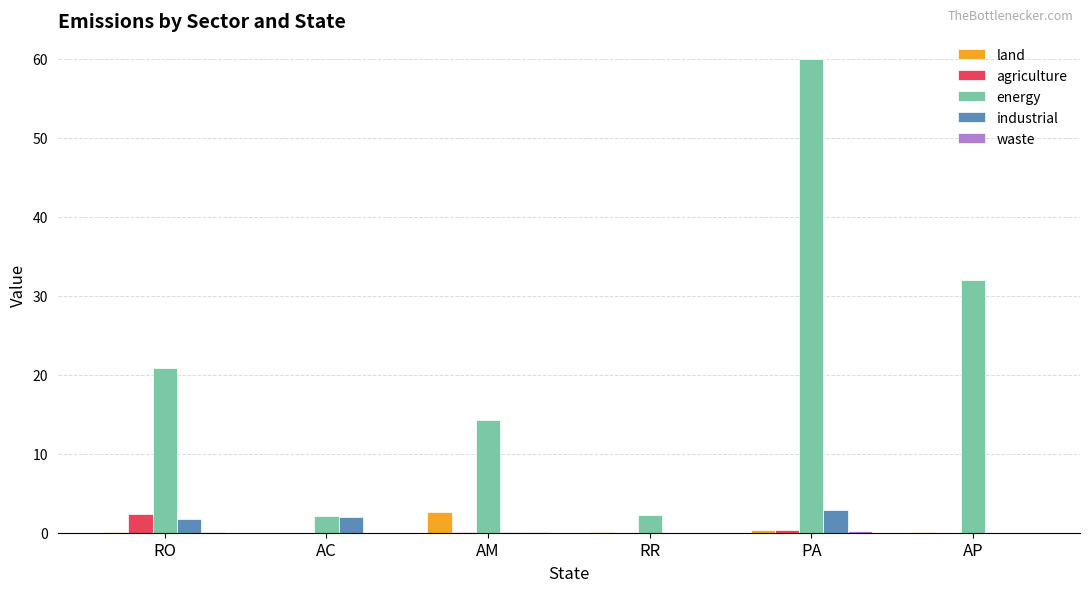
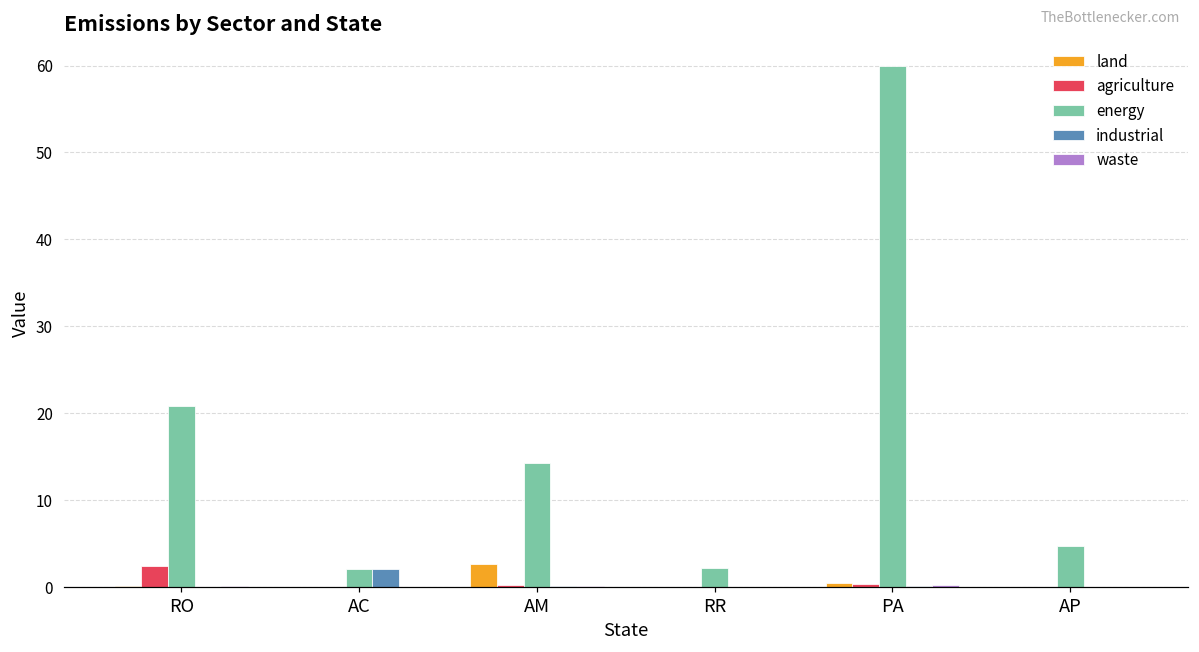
  {
    "land": {
      "AM": 3,
      "PA": 0
    },
    "agriculture": {
      "RO": 2,
      "PA": 0
    },
    "energy": {
      "RO": 21,
      "AC": 2,
      "AM": 14,
      "RR": 2,
      "PA": 60,
-     "AP": 32
+     "AP": 5
    },
    "industrial": {
-     "RO": 2,
+     "RO": 0,
      "AC": 2,
-     "PA": 3
+     "PA": 0
    }
  }
